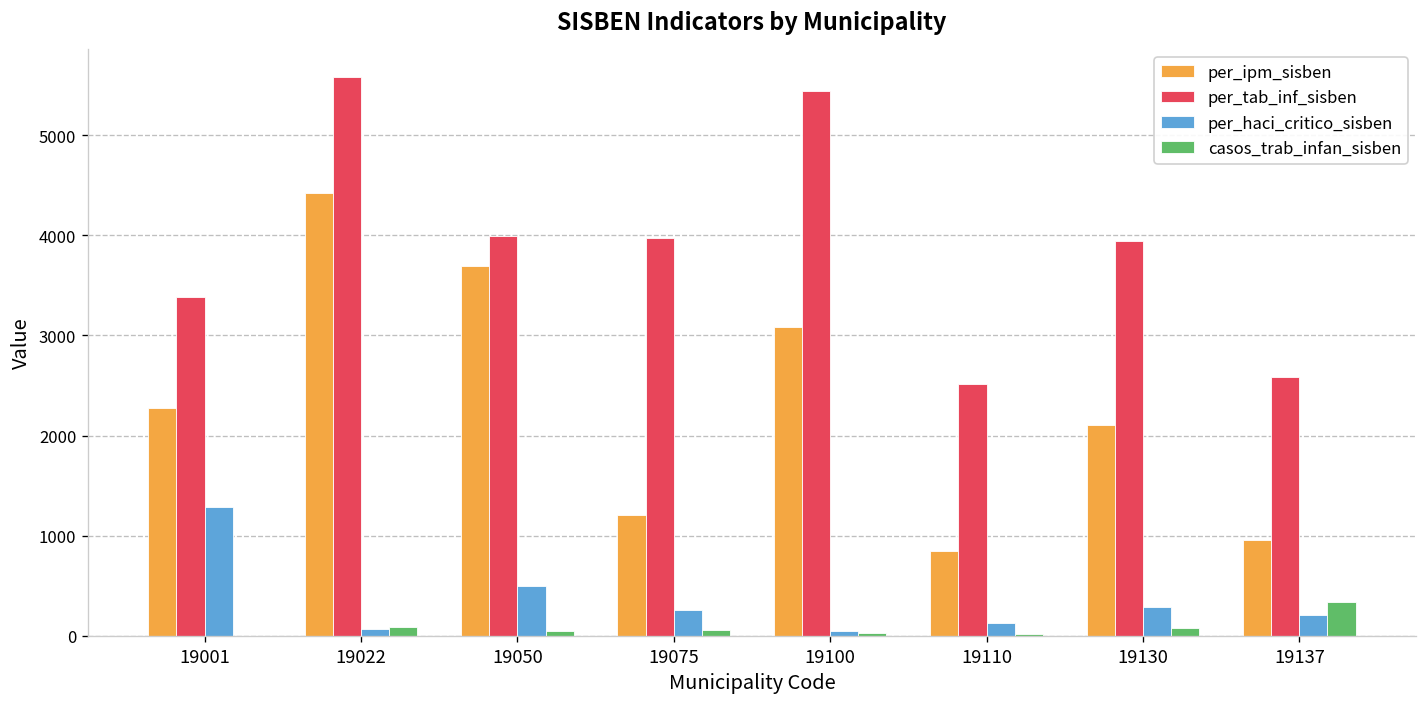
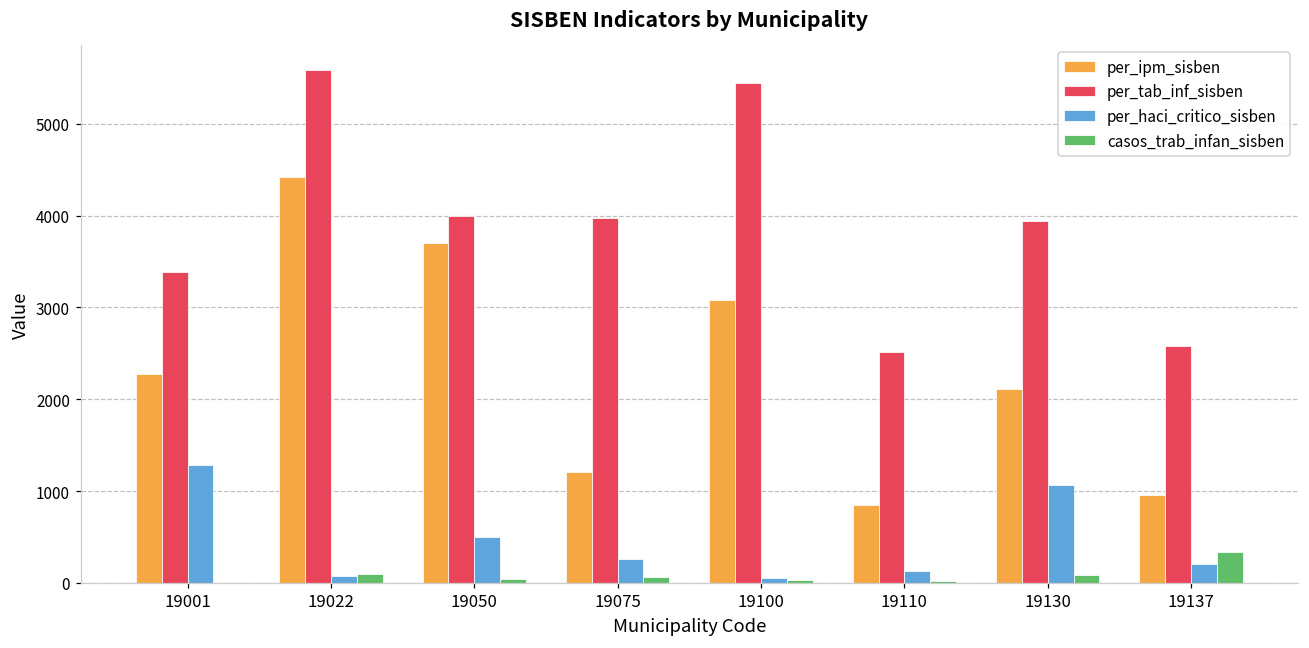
  {
    "per_ipm_sisben": {
      "19001": 2300,
      "19022": 4400,
      "19050": 3700,
      "19075": 1200,
      "19100": 3100,
      "19110": 900,
      "19130": 2100,
      "19137": 1000
    },
    "per_tab_inf_sisben": {
      "19001": 3400,
      "19022": 5600,
      "19050": 4000,
      "19075": 4000,
      "19100": 5400,
      "19110": 2500,
      "19130": 3900,
      "19137": 2600
    },
    "per_haci_critico_sisben": {
      "19001": 1300,
      "19022": 100,
      "19050": 500,
      "19075": 300,
      "19100": 100,
      "19110": 100,
-     "19130": 300,
+     "19130": 1100,
      "19137": 200
    },
    "casos_trab_infan_sisben": {
      "19022": 100,
      "19050": 0,
      "19075": 100,
      "19130": 100,
      "19137": 300
    }
  }
